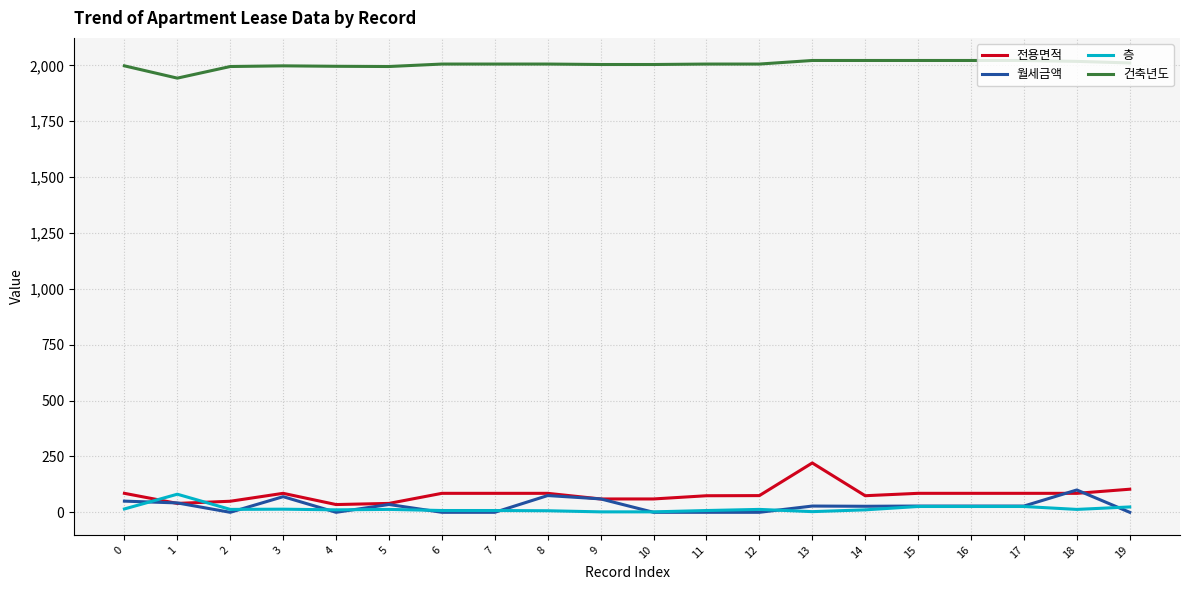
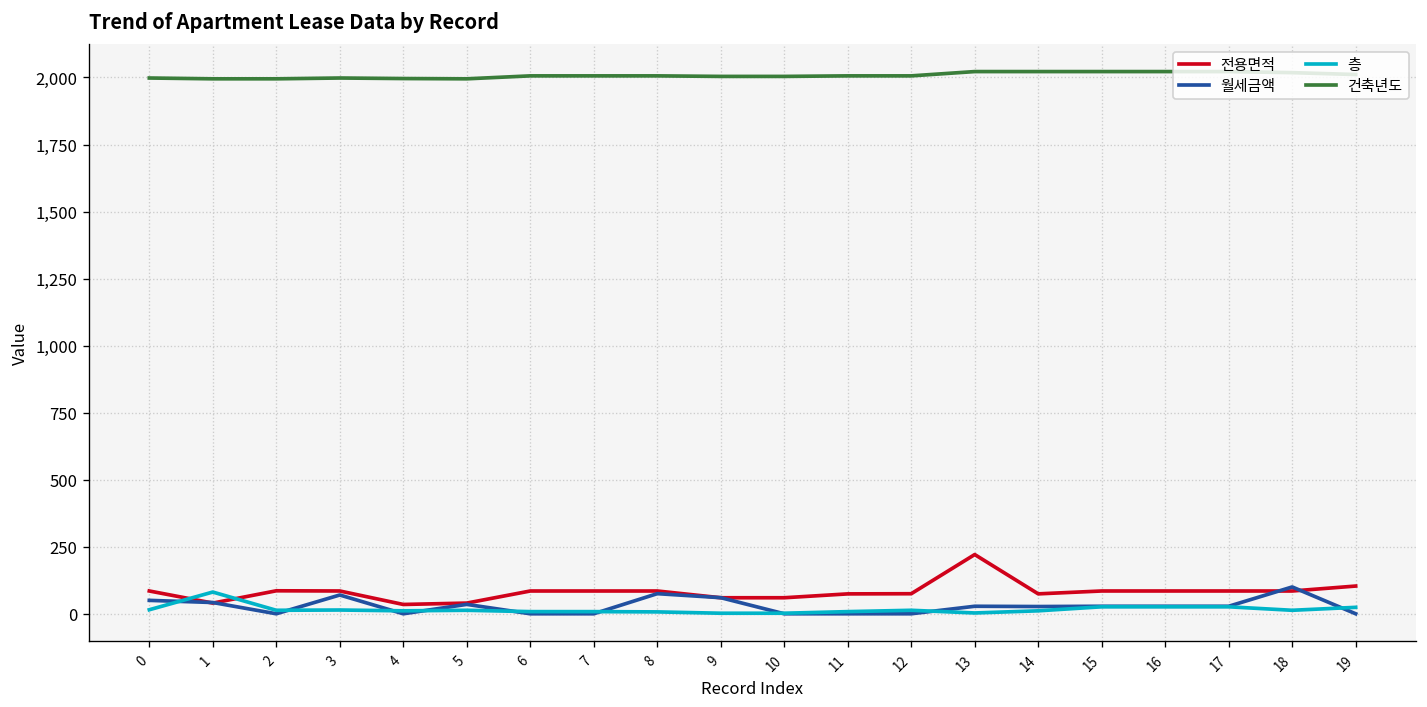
  {
    "전용면적": {
      "0": "80",
-     "2": "50",
+     "2": "90",
      "3": "80",
      "4": "30",
      "6": "80",
      "7": "80",
      "10": "60",
      "11": "70",
      "12": "70",
      "13": "220",
      "14": "70",
      "15": "80",
      "16": "80",
      "17": "80",
      "18": "80",
      "19": "100"
    },
    "월세금액": {
      "0": "50",
      "2": "0",
      "3": "70",
      "12": "0",
      "13": "30",
      "14": "30",
      "18": "100",
      "19": "0"
    },
    "층": {
      "0": "20",
      "1": "80",
      "2": "10",
      "3": "10",
      "5": "10",
      "8": "10",
      "9": "0",
      "12": "10",
      "13": "0",
      "14": "10",
      "18": "10",
      "19": "20"
    },
    "건축년도": {
      "0": "2,000",
-     "1": "1,940",
+     "1": "2,000",
      "2": "2,000",
      "3": "2,000",
      "4": "2,000",
      "5": "2,000",
      "6": "2,010",
      "7": "2,010",
      "8": "2,010",
      "9": "2,000",
      "10": "2,000",
      "11": "2,010",
      "12": "2,010",
      "13": "2,020",
      "14": "2,020",
      "15": "2,020",
      "16": "2,020"
    }
  }
